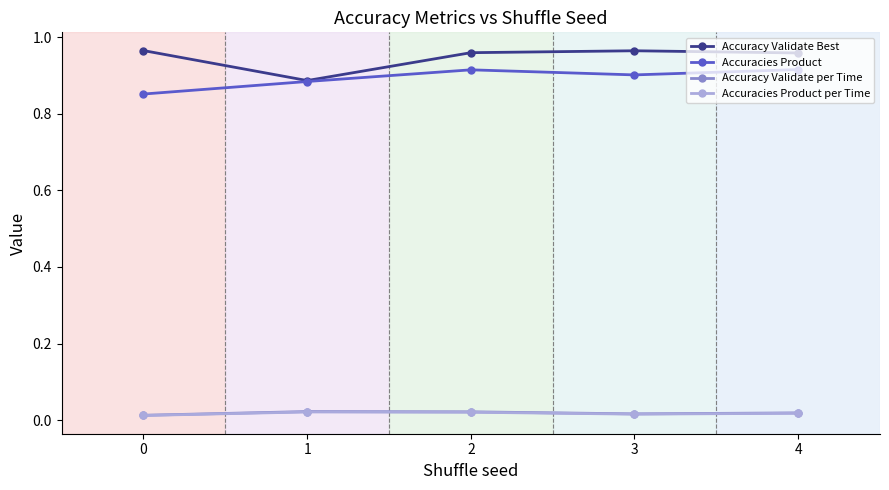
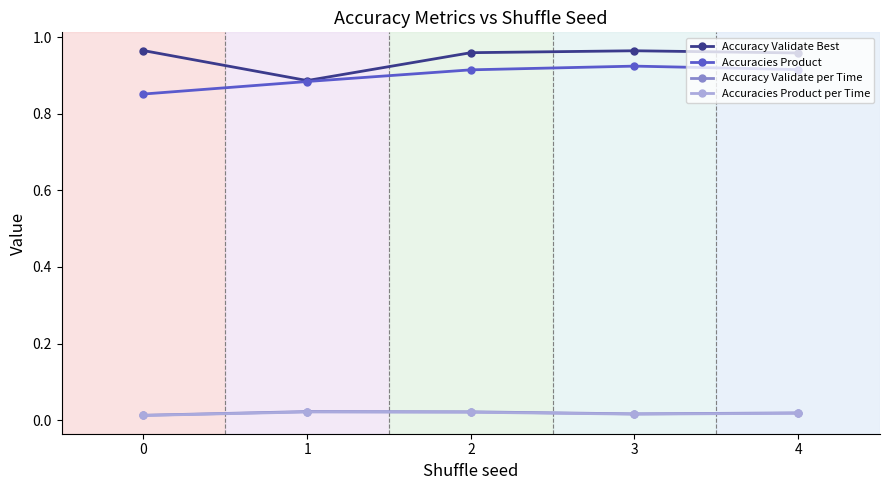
  {
    "Accuracy Validate Best": {
      "0": 0.97,
      "2": 0.96,
      "3": 0.96
    },
    "Accuracies Product": {
      "0": 0.85,
      "2": 0.91,
-     "3": 0.90
+     "3": 0.92
    }
  }
